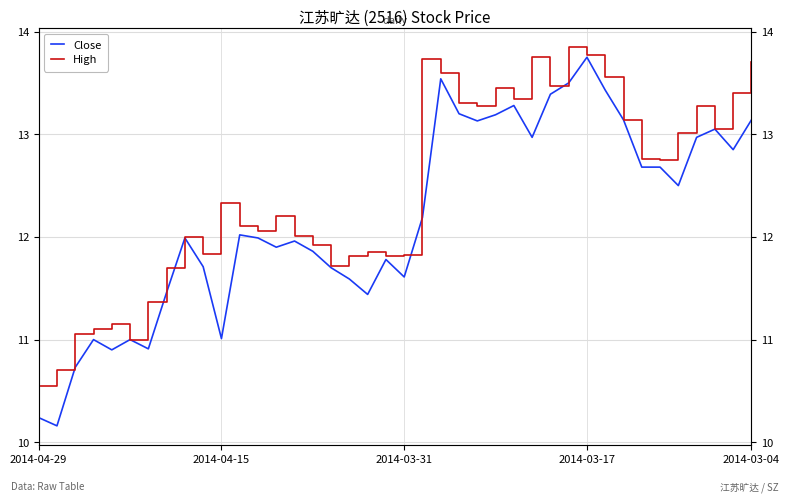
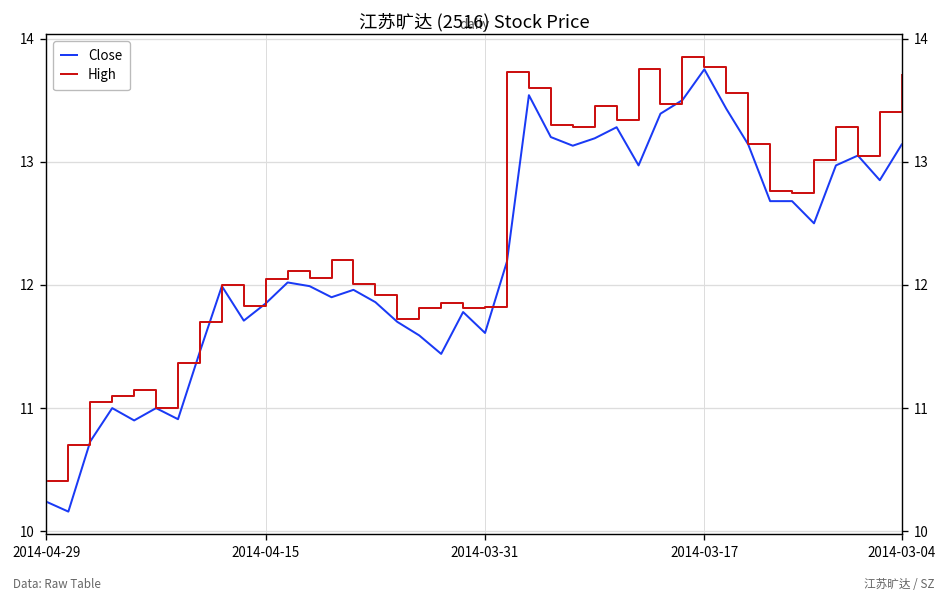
  {
    "Close": {
      "2014-04-29": 10.24,
-     "2014-04-15": 11.01,
+     "2014-04-15": 11.85,
      "2014-03-31": 11.61,
      "2014-03-04": 13.14
    },
    "High": {
-     "2014-04-29": 10.55,
-     "2014-04-15": 12.33,
+     "2014-04-29": 10.41,
+     "2014-04-15": 12.05,
      "2014-03-31": 11.82,
      "2014-03-04": 13.70
    }
  }
